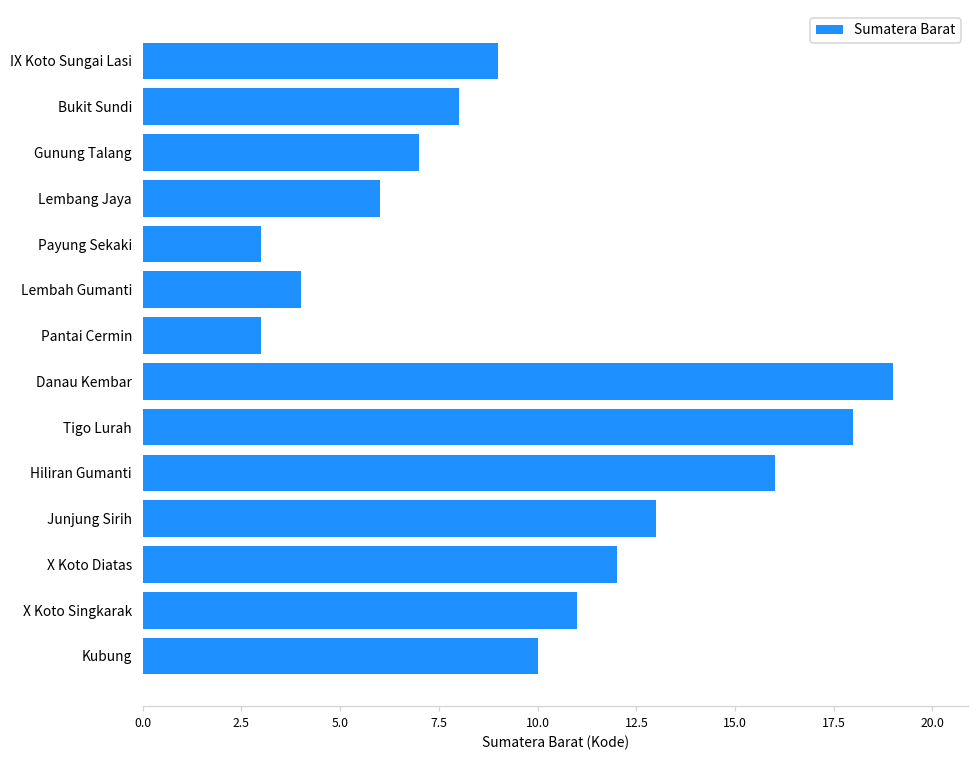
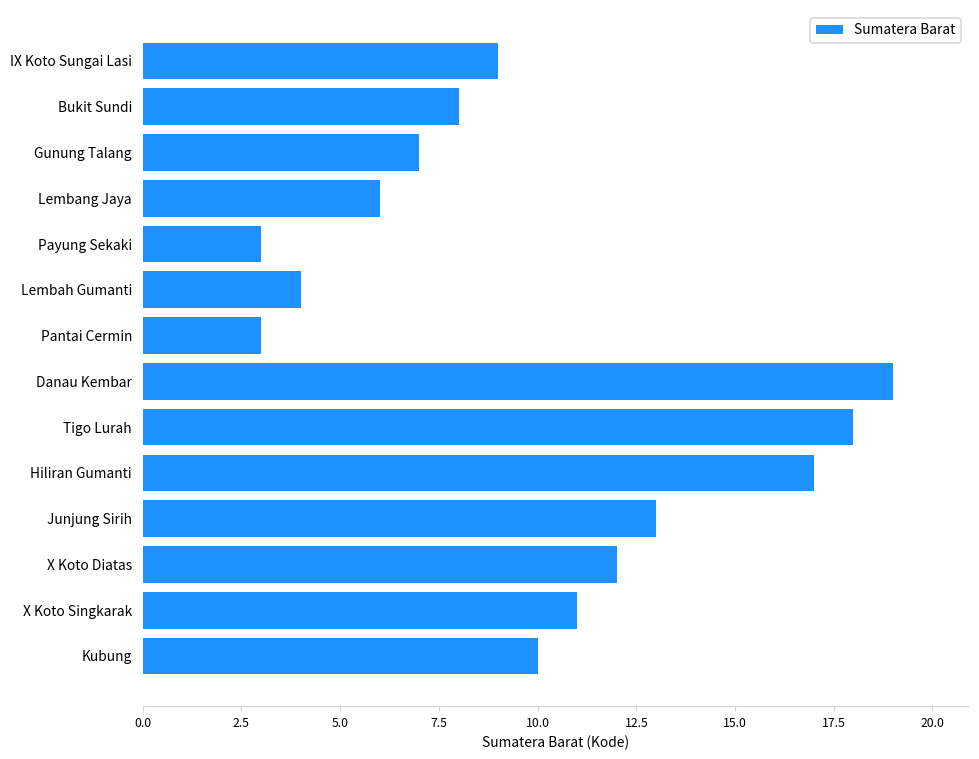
  {
    "IX Koto Sungai Lasi": 9,
    "Bukit Sundi": 8,
    "Gunung Talang": 7,
    "Lembang Jaya": 6,
    "Payung Sekaki": 3,
    "Lembah Gumanti": 4,
    "Pantai Cermin": 3,
    "Danau Kembar": 19,
    "Tigo Lurah": 18,
-   "Hiliran Gumanti": 16,
+   "Hiliran Gumanti": 17,
    "Junjung Sirih": 13,
    "X Koto Diatas": 12,
    "X Koto Singkarak": 11,
    "Kubung": 10
  }
